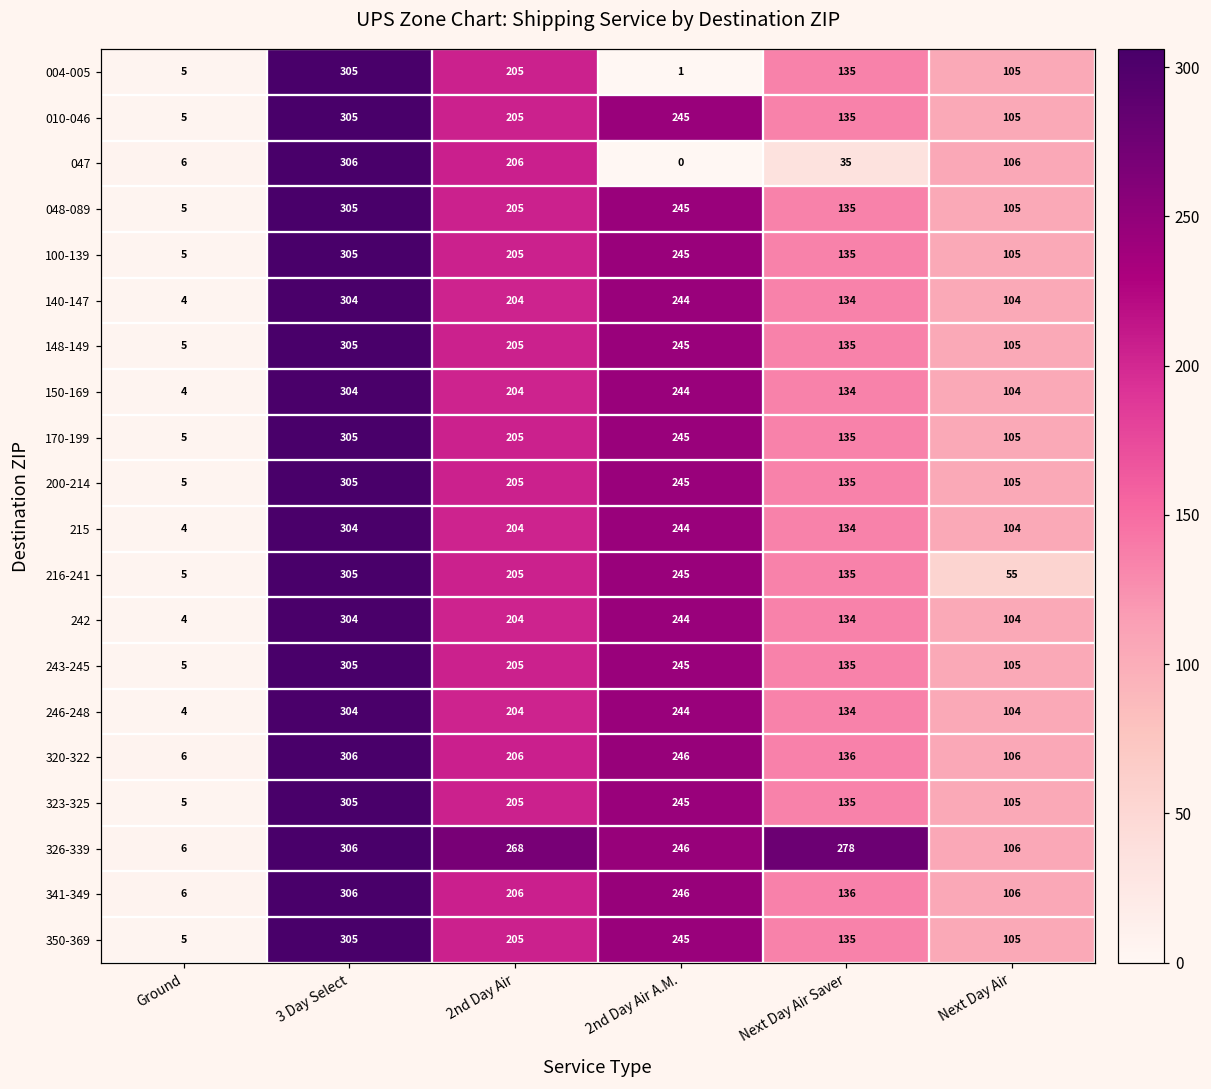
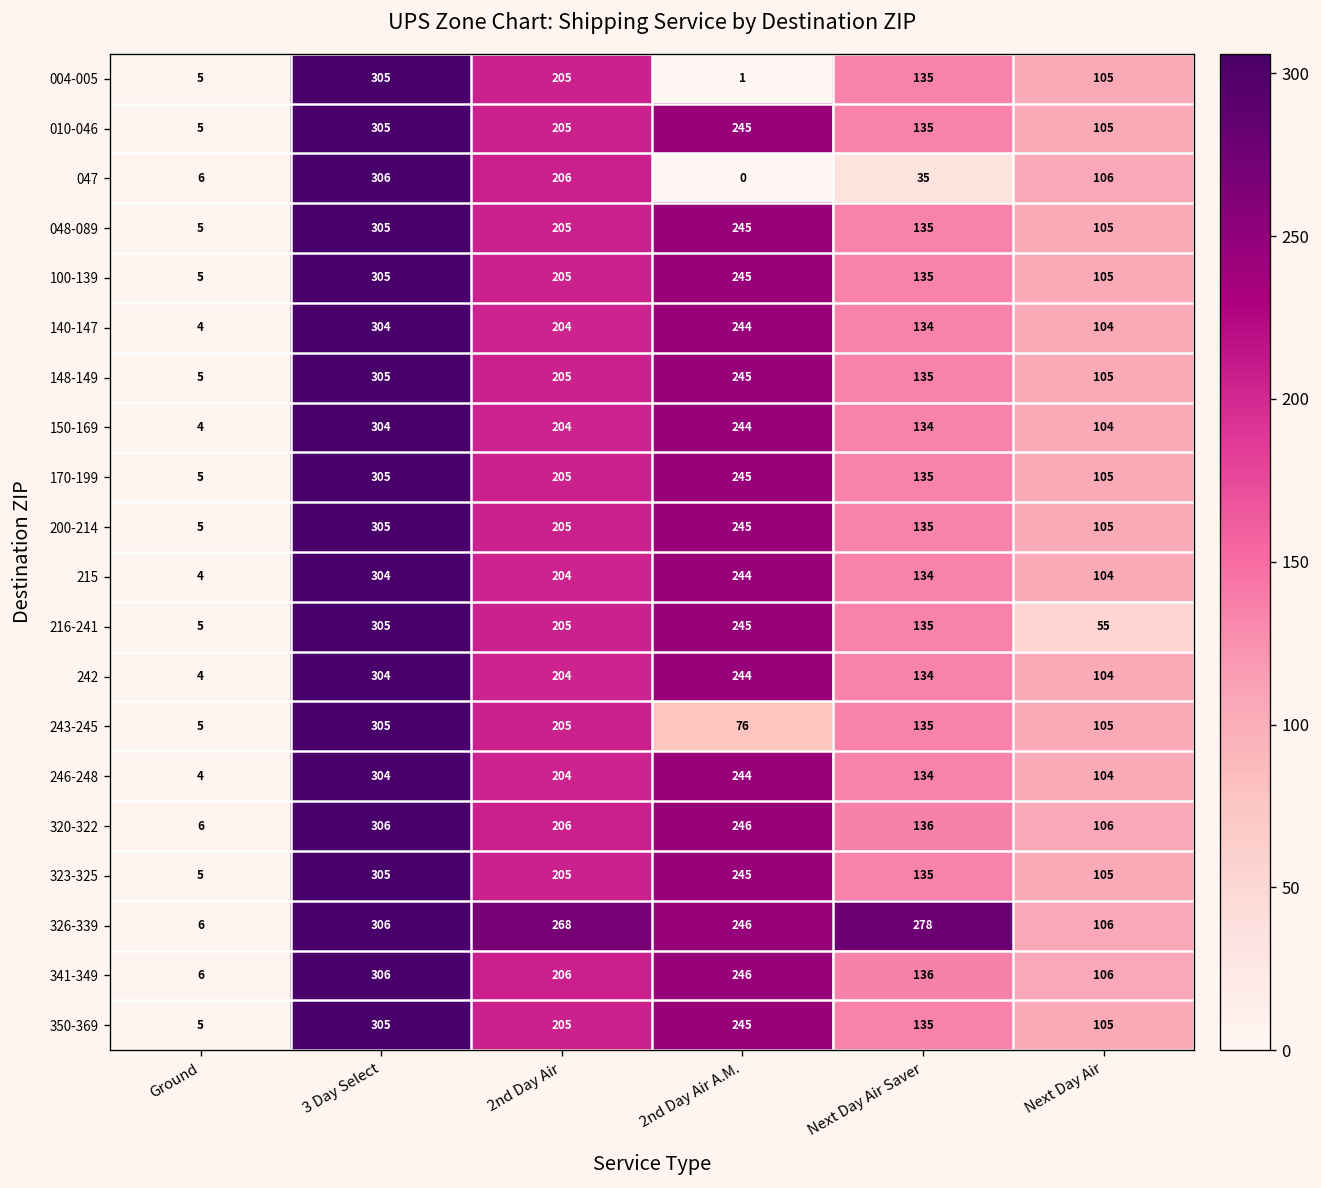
  {
    "004-005": {
      "Ground": 5,
      "3 Day Select": 305,
      "2nd Day Air": 205,
      "2nd Day Air A.M.": 1,
      "Next Day Air Saver": 135,
      "Next Day Air": 105
    },
    "010-046": {
      "Ground": 5,
      "3 Day Select": 305,
      "2nd Day Air": 205,
      "2nd Day Air A.M.": 245,
      "Next Day Air Saver": 135,
      "Next Day Air": 105
    },
    "047": {
      "Ground": 6,
      "3 Day Select": 306,
      "2nd Day Air": 206,
      "2nd Day Air A.M.": 0,
      "Next Day Air Saver": 35,
      "Next Day Air": 106
    },
    "048-089": {
      "Ground": 5,
      "3 Day Select": 305,
      "2nd Day Air": 205,
      "2nd Day Air A.M.": 245,
      "Next Day Air Saver": 135,
      "Next Day Air": 105
    },
    "100-139": {
      "Ground": 5,
      "3 Day Select": 305,
      "2nd Day Air": 205,
      "2nd Day Air A.M.": 245,
      "Next Day Air Saver": 135,
      "Next Day Air": 105
    },
    "140-147": {
      "Ground": 4,
      "3 Day Select": 304,
      "2nd Day Air": 204,
      "2nd Day Air A.M.": 244,
      "Next Day Air Saver": 134,
      "Next Day Air": 104
    },
    "148-149": {
      "Ground": 5,
      "3 Day Select": 305,
      "2nd Day Air": 205,
      "2nd Day Air A.M.": 245,
      "Next Day Air Saver": 135,
      "Next Day Air": 105
    },
    "150-169": {
      "Ground": 4,
      "3 Day Select": 304,
      "2nd Day Air": 204,
      "2nd Day Air A.M.": 244,
      "Next Day Air Saver": 134,
      "Next Day Air": 104
    },
    "170-199": {
      "Ground": 5,
      "3 Day Select": 305,
      "2nd Day Air": 205,
      "2nd Day Air A.M.": 245,
      "Next Day Air Saver": 135,
      "Next Day Air": 105
    },
    "200-214": {
      "Ground": 5,
      "3 Day Select": 305,
      "2nd Day Air": 205,
      "2nd Day Air A.M.": 245,
      "Next Day Air Saver": 135,
      "Next Day Air": 105
    },
    "215": {
      "Ground": 4,
      "3 Day Select": 304,
      "2nd Day Air": 204,
      "2nd Day Air A.M.": 244,
      "Next Day Air Saver": 134,
      "Next Day Air": 104
    },
    "216-241": {
      "Ground": 5,
      "3 Day Select": 305,
      "2nd Day Air": 205,
      "2nd Day Air A.M.": 245,
      "Next Day Air Saver": 135,
      "Next Day Air": 55
    },
    "242": {
      "Ground": 4,
      "3 Day Select": 304,
      "2nd Day Air": 204,
      "2nd Day Air A.M.": 244,
      "Next Day Air Saver": 134,
      "Next Day Air": 104
    },
    "243-245": {
      "Ground": 5,
      "3 Day Select": 305,
      "2nd Day Air": 205,
-     "2nd Day Air A.M.": 245,
+     "2nd Day Air A.M.": 76,
      "Next Day Air Saver": 135,
      "Next Day Air": 105
    },
    "246-248": {
      "Ground": 4,
      "3 Day Select": 304,
      "2nd Day Air": 204,
      "2nd Day Air A.M.": 244,
      "Next Day Air Saver": 134,
      "Next Day Air": 104
    },
    "320-322": {
      "Ground": 6,
      "3 Day Select": 306,
      "2nd Day Air": 206,
      "2nd Day Air A.M.": 246,
      "Next Day Air Saver": 136,
      "Next Day Air": 106
    },
    "323-325": {
      "Ground": 5,
      "3 Day Select": 305,
      "2nd Day Air": 205,
      "2nd Day Air A.M.": 245,
      "Next Day Air Saver": 135,
      "Next Day Air": 105
    },
    "326-339": {
      "Ground": 6,
      "3 Day Select": 306,
      "2nd Day Air": 268,
      "2nd Day Air A.M.": 246,
      "Next Day Air Saver": 278,
      "Next Day Air": 106
    },
    "341-349": {
      "Ground": 6,
      "3 Day Select": 306,
      "2nd Day Air": 206,
      "2nd Day Air A.M.": 246,
      "Next Day Air Saver": 136,
      "Next Day Air": 106
    },
    "350-369": {
      "Ground": 5,
      "3 Day Select": 305,
      "2nd Day Air": 205,
      "2nd Day Air A.M.": 245,
      "Next Day Air Saver": 135,
      "Next Day Air": 105
    }
  }
